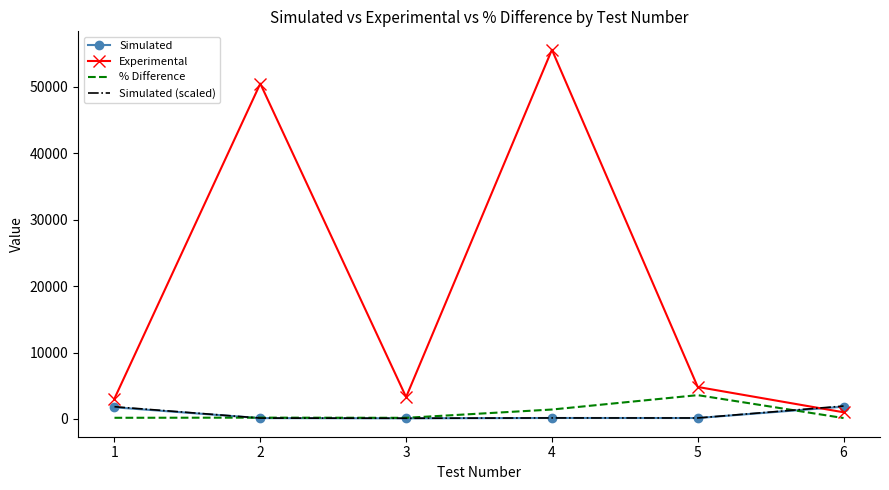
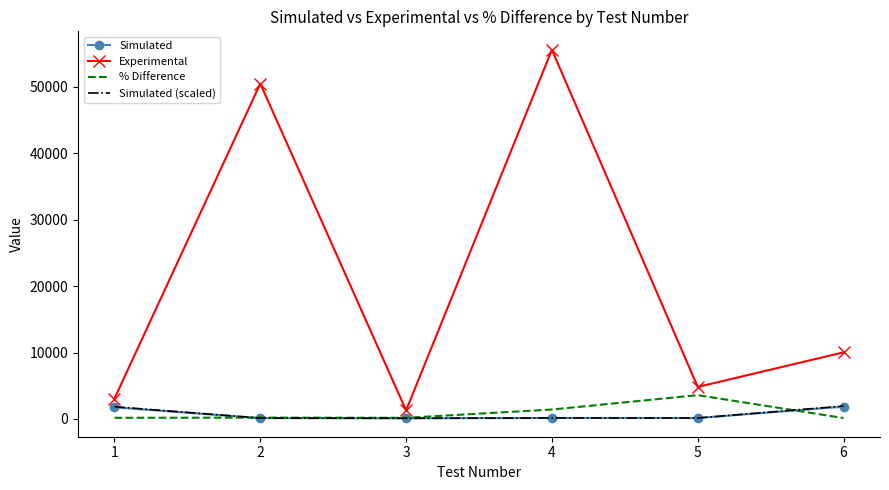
  {
    "Experimental": {
      "1": 3000,
      "2": 50000,
-     "3": 3000,
+     "3": 1000,
      "4": 56000,
      "5": 5000,
-     "6": 1000
+     "6": 10000
    },
    "% Difference": {
      "1": 0,
      "4": 1000,
      "5": 4000,
      "6": 0
    }
  }
